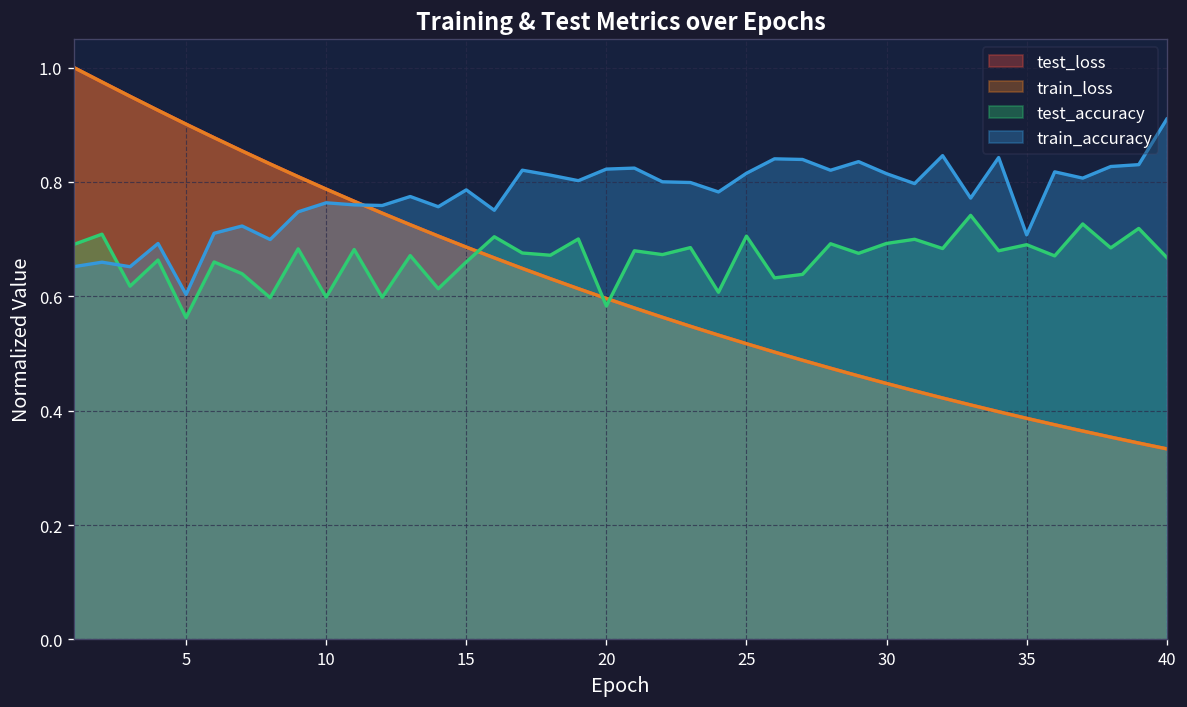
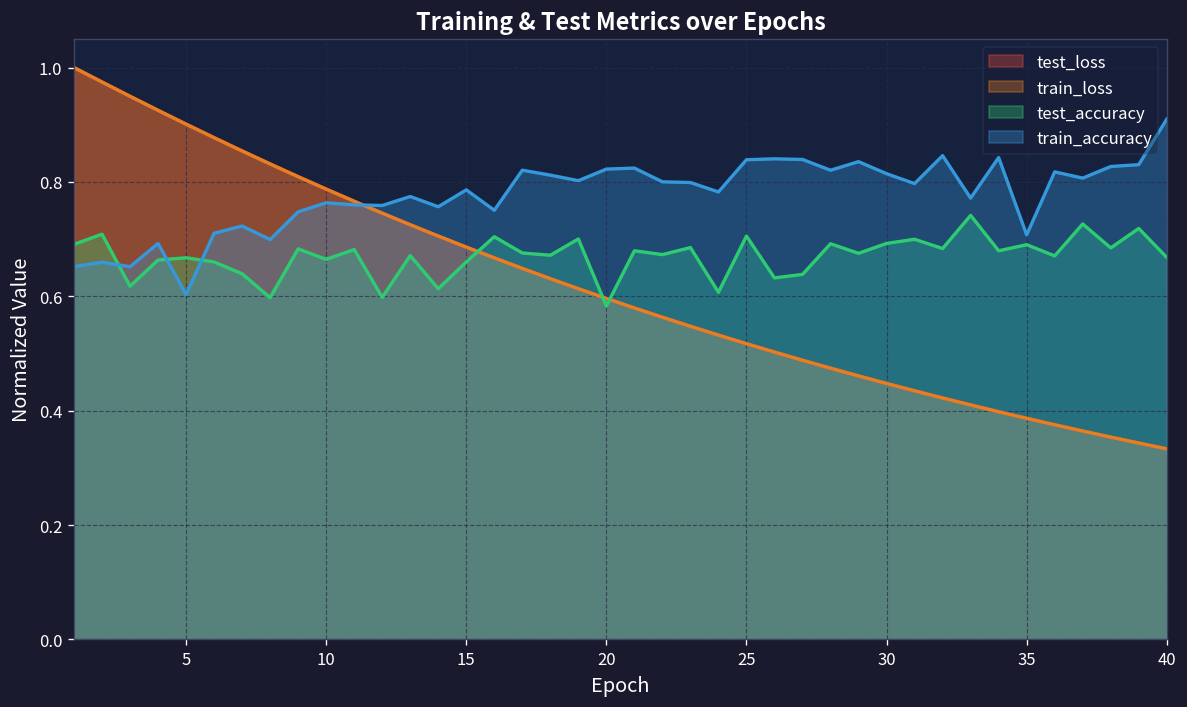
  {
    "test_accuracy": {
-     "5": 0.56,
-     "10": 0.60,
+     "5": 0.67,
+     "10": 0.66,
      "15": 0.66,
      "20": 0.58,
      "25": 0.71,
      "30": 0.69,
      "35": 0.69,
      "40": 0.67
    },
    "train_accuracy": {
      "5": 0.60,
      "10": 0.76,
      "15": 0.79,
      "20": 0.82,
-     "25": 0.82,
+     "25": 0.84,
      "30": 0.81,
      "35": 0.71,
      "40": 0.91
    }
  }
